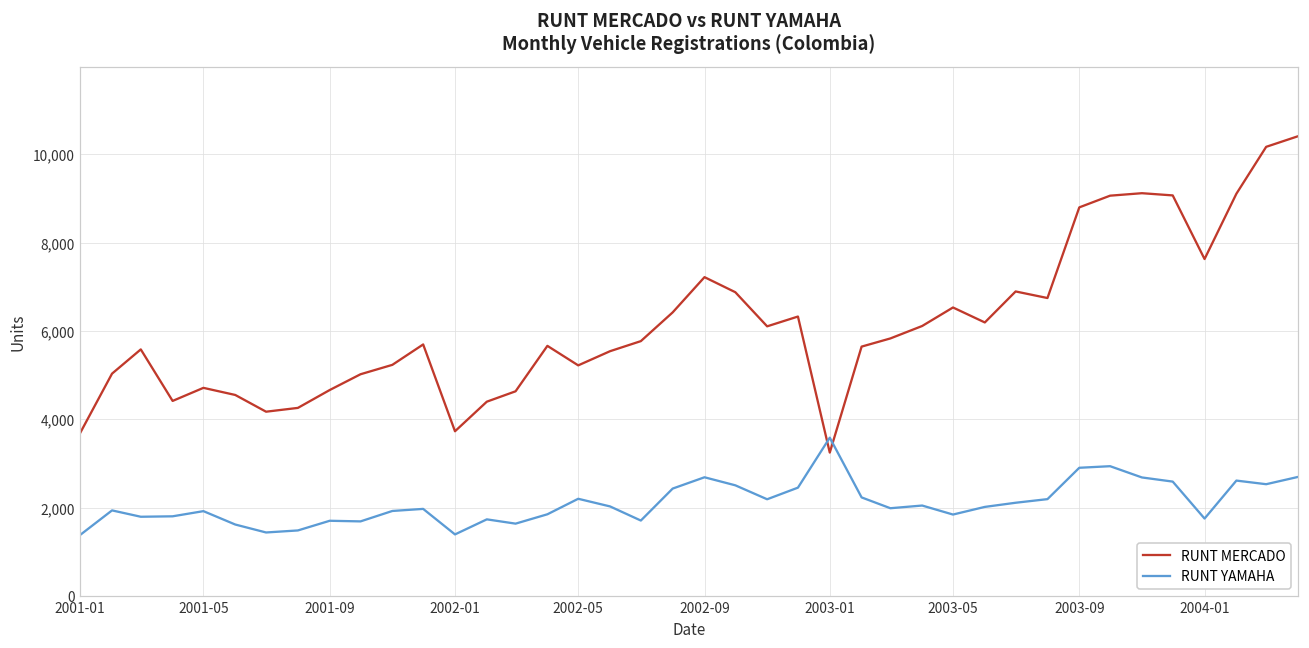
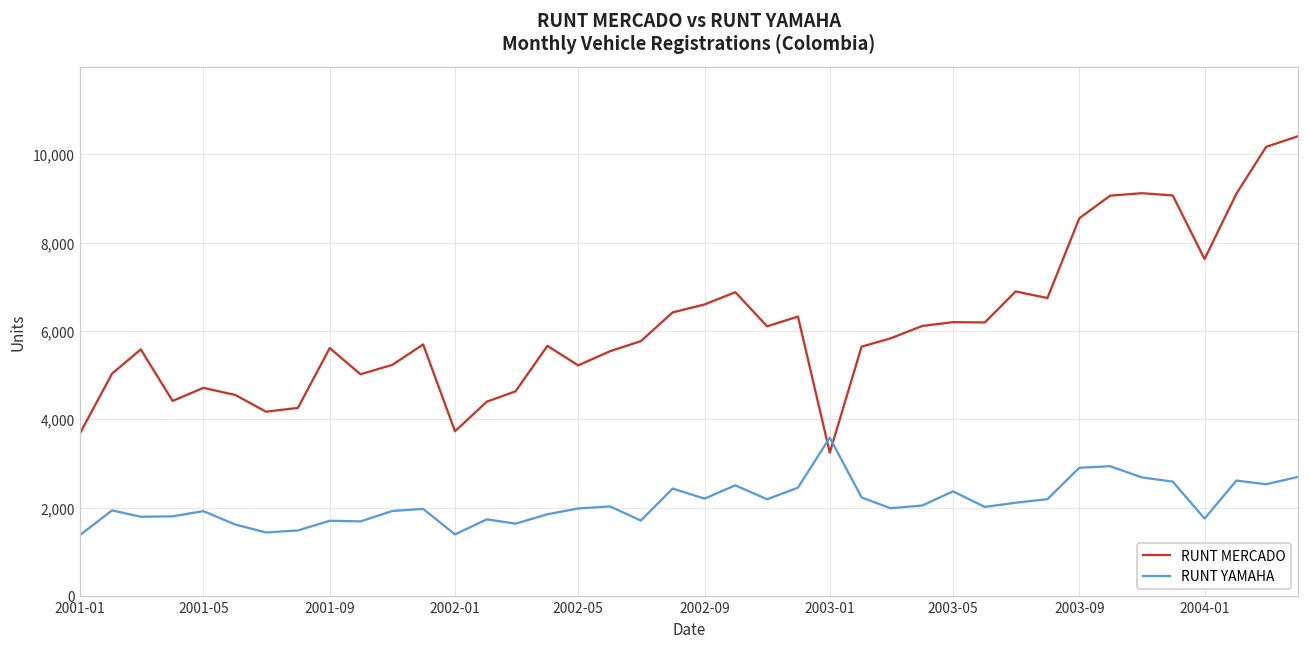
  {
    "RUNT MERCADO": {
      "2001-01": "3,700",
      "2001-05": "4,700",
-     "2001-09": "4,700",
+     "2001-09": "5,600",
      "2002-01": "3,700",
      "2002-05": "5,200",
-     "2002-09": "7,200",
+     "2002-09": "6,600",
      "2003-01": "3,200",
-     "2003-05": "6,500",
-     "2003-09": "8,800",
+     "2003-05": "6,200",
+     "2003-09": "8,600",
      "2004-01": "7,600"
    },
    "RUNT YAMAHA": {
      "2001-01": "1,400",
      "2001-05": "1,900",
      "2001-09": "1,700",
      "2002-01": "1,400",
-     "2002-05": "2,200",
-     "2002-09": "2,700",
+     "2002-05": "2,000",
+     "2002-09": "2,200",
      "2003-01": "3,600",
-     "2003-05": "1,800",
+     "2003-05": "2,400",
      "2003-09": "2,900",
      "2004-01": "1,800"
    }
  }
